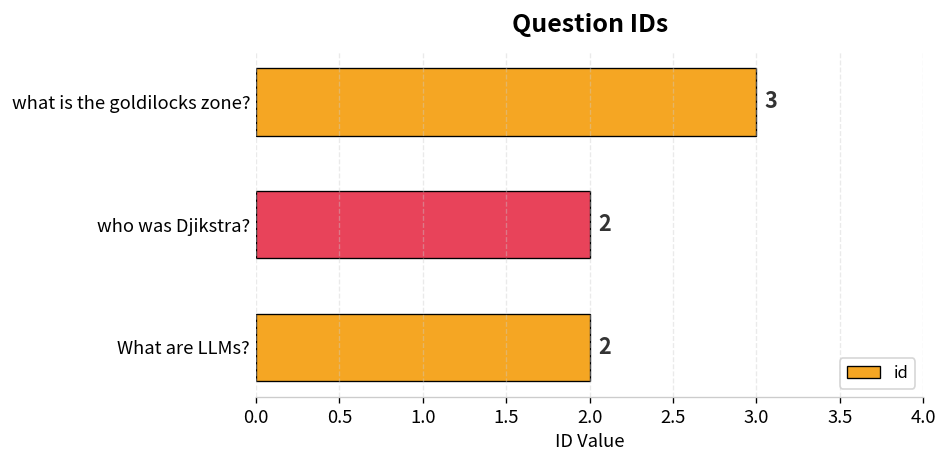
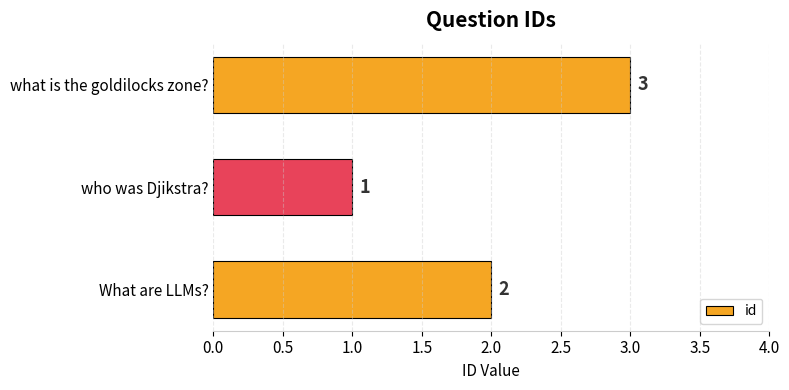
  {
    "what is the goldilocks zone?": 3,
-   "who was Djikstra?": 2,
+   "who was Djikstra?": 1,
    "What are LLMs?": 2
  }
